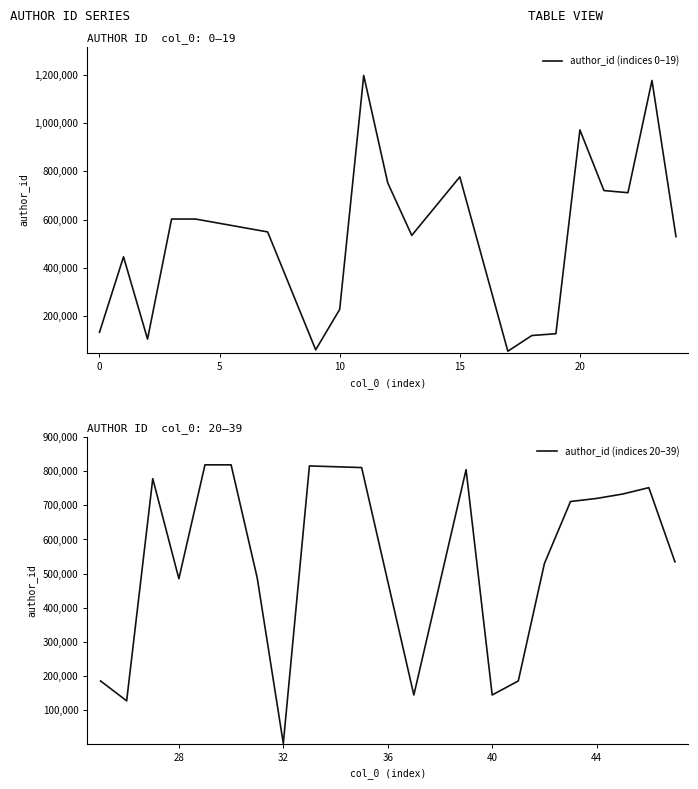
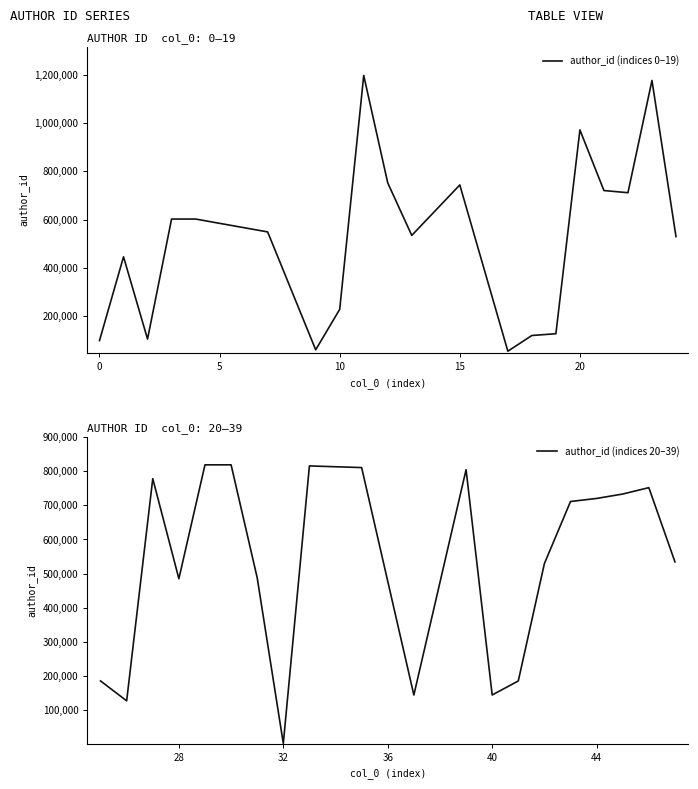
  {
    "AUTHOR ID col_0: 0–19": {
-     "0": "130,000",
+     "0": "100,000",
      "10": "230,000",
-     "15": "780,000",
+     "15": "740,000",
      "20": "970,000"
    },
    "AUTHOR ID col_0: 20–39": {
      "28": "480,000",
      "32": "0",
      "40": "140,000",
      "44": "720,000"
    }
  }
